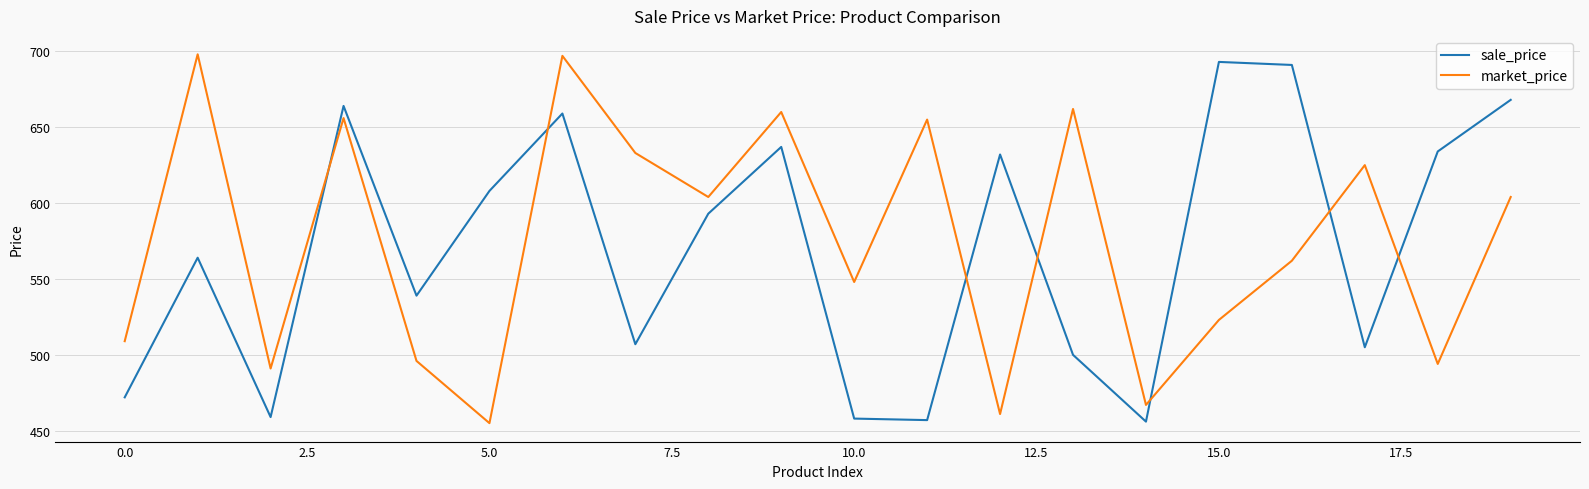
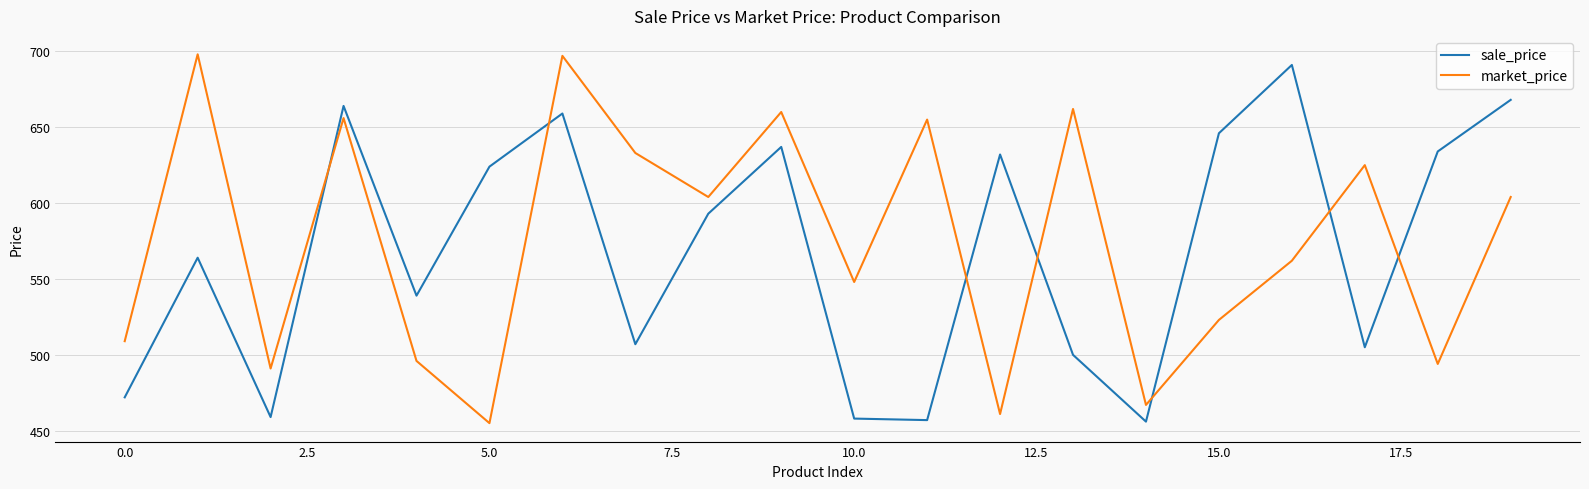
  {
    "sale_price": {
      "0.0": 472,
-     "5.0": 608,
+     "5.0": 624,
      "10.0": 458,
-     "15.0": 693
+     "15.0": 646
    },
    "market_price": {
      "0.0": 509,
      "5.0": 455,
      "10.0": 548,
      "15.0": 523
    }
  }
